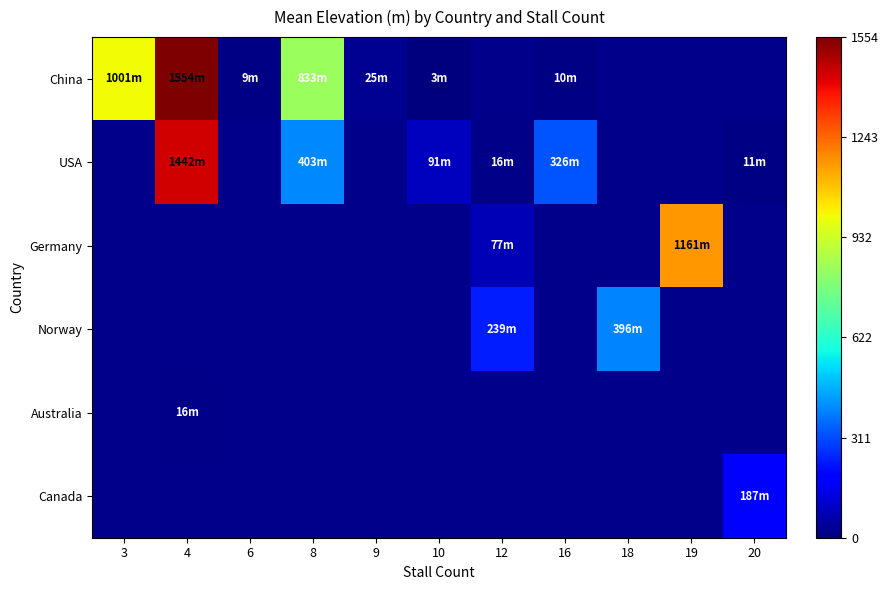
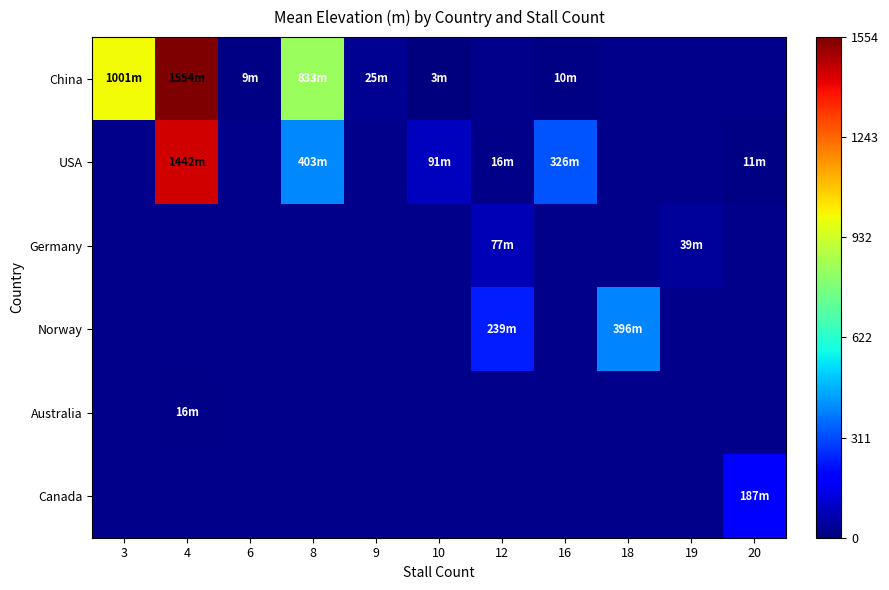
  {
    "China": {
      "3": "1001m",
      "4": "1554m",
      "6": "9m",
      "8": "833m",
      "9": "25m",
      "10": "3m",
      "16": "10m"
    },
    "USA": {
      "4": "1442m",
      "8": "403m",
      "10": "91m",
      "12": "16m",
      "16": "326m",
      "20": "11m"
    },
    "Germany": {
      "12": "77m",
-     "19": "1161m"
+     "19": "39m"
    },
    "Norway": {
      "12": "239m",
      "18": "396m"
    },
    "Australia": {
      "4": "16m"
    },
    "Canada": {
      "20": "187m"
    }
  }
